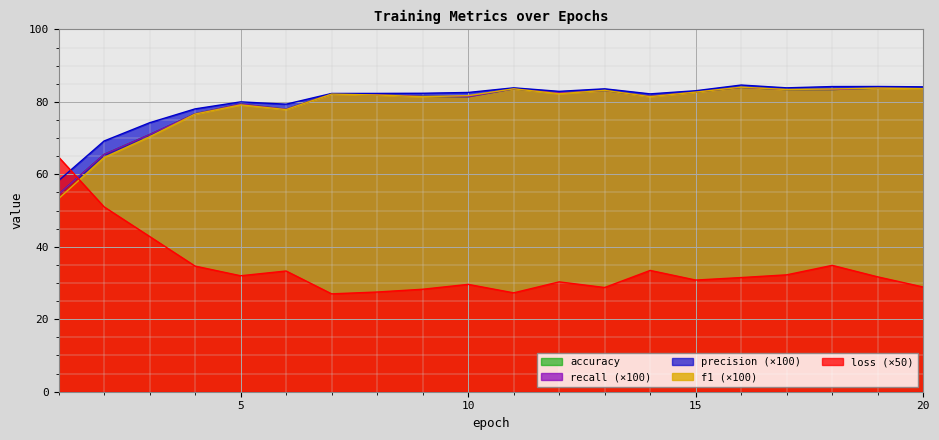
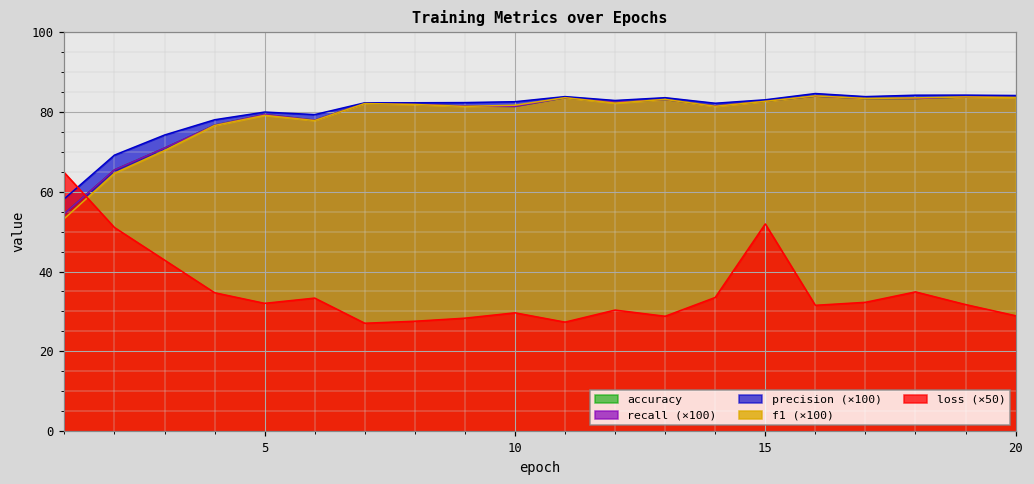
  {
    "precision (×100)": {
      "10": 83
    },
    "loss (×50)": {
      "5": 32,
      "10": 30,
-     "15": 31,
+     "15": 52,
      "20": 29
    }
  }
